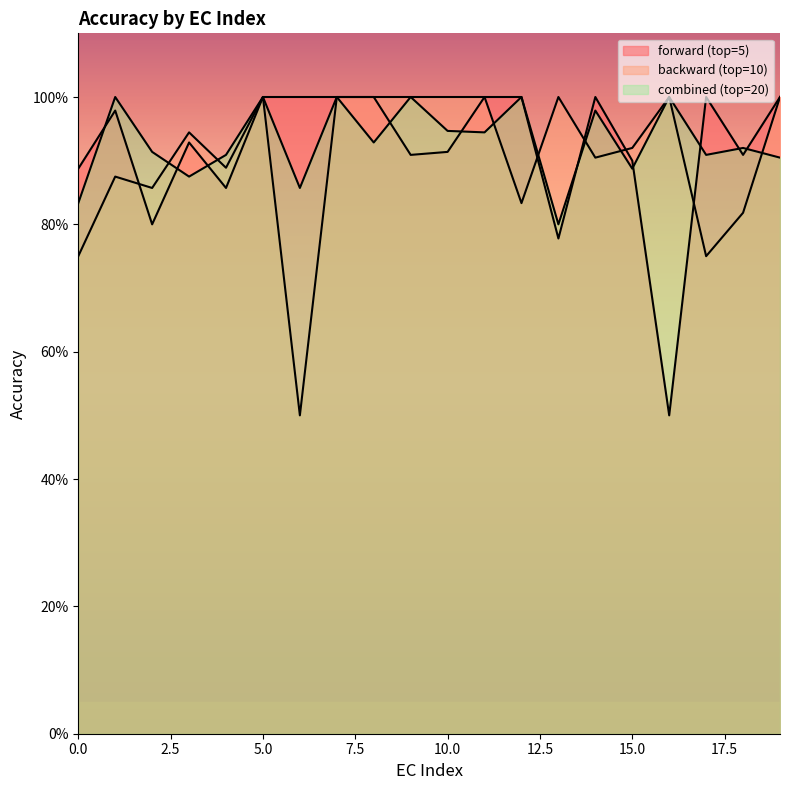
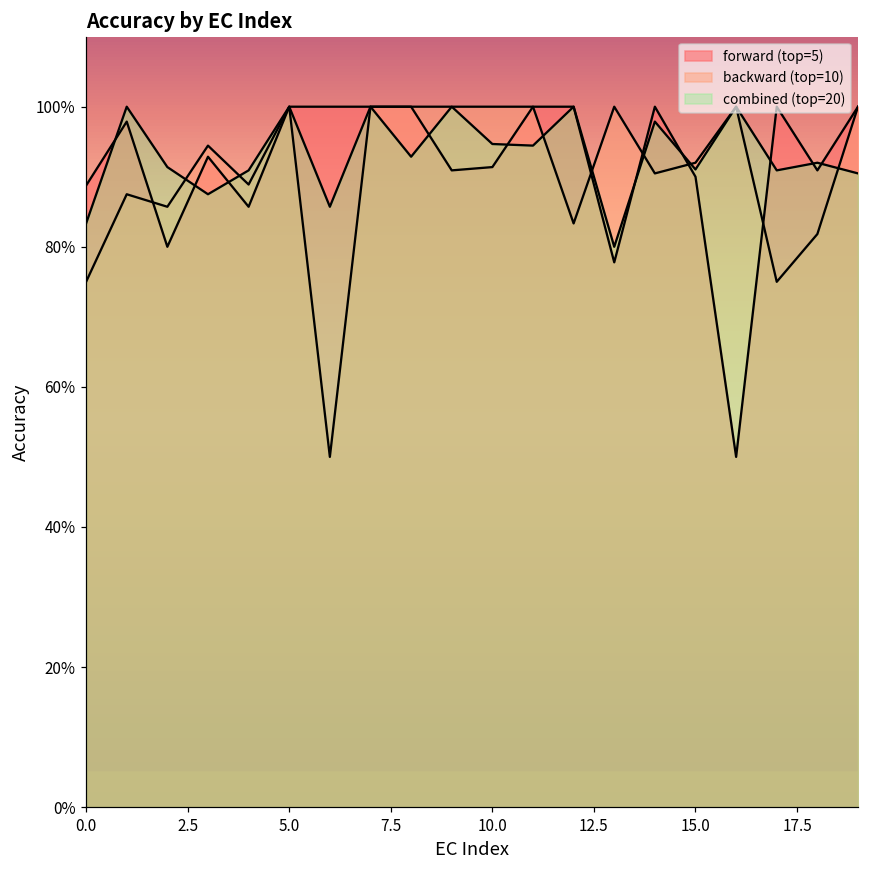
  {
    "combined (top=20)": {
      "0.0": "83%",
      "10.0": "95%",
-     "15.0": "89%"
+     "15.0": "91%"
    }
  }
